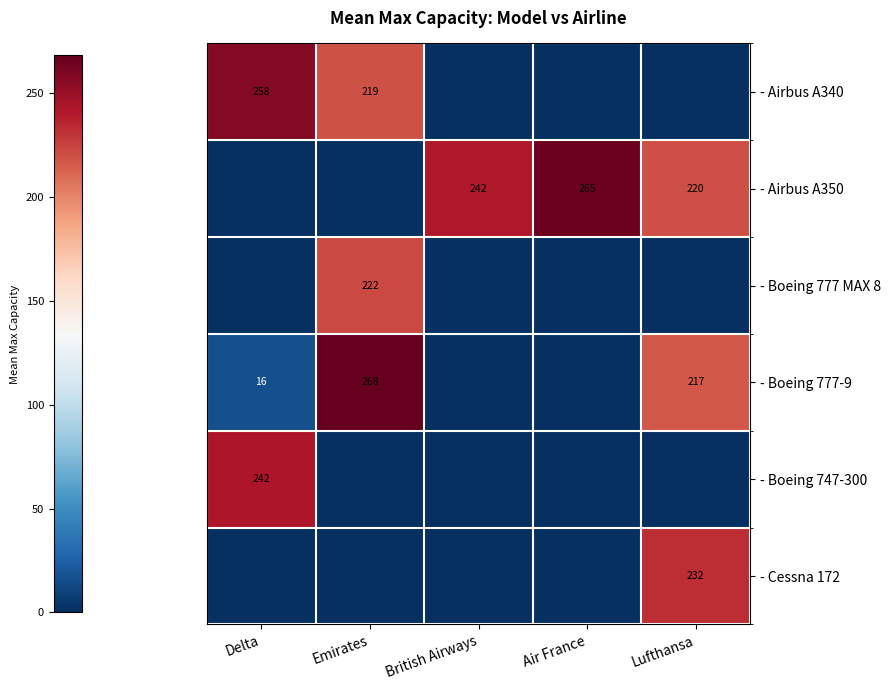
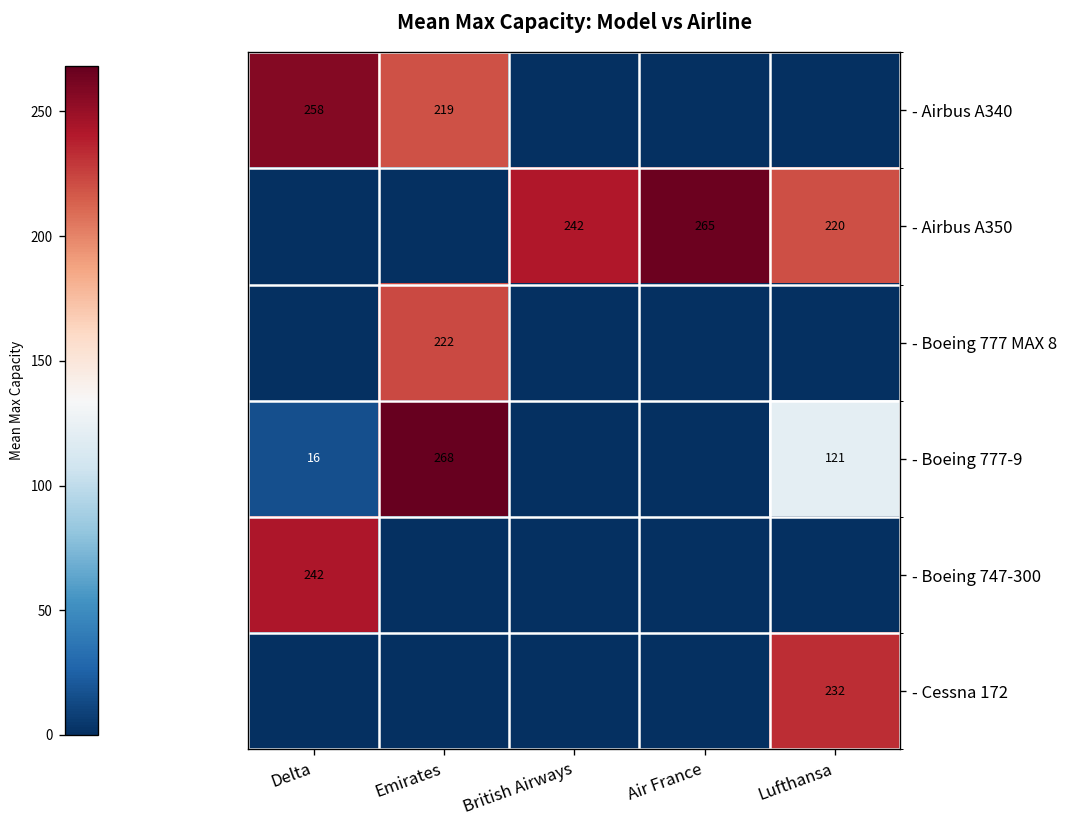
  {
    "- Airbus A340": {
      "Delta": 258,
      "Emirates": 219
    },
    "- Airbus A350": {
      "British Airways": 242,
      "Air France": 265,
      "Lufthansa": 220
    },
    "- Boeing 777 MAX 8": {
      "Emirates": 222
    },
    "- Boeing 777-9": {
      "Delta": 16,
      "Emirates": 268,
-     "Lufthansa": 217
+     "Lufthansa": 121
    },
    "- Boeing 747-300": {
      "Delta": 242
    },
    "- Cessna 172": {
      "Lufthansa": 232
    }
  }
